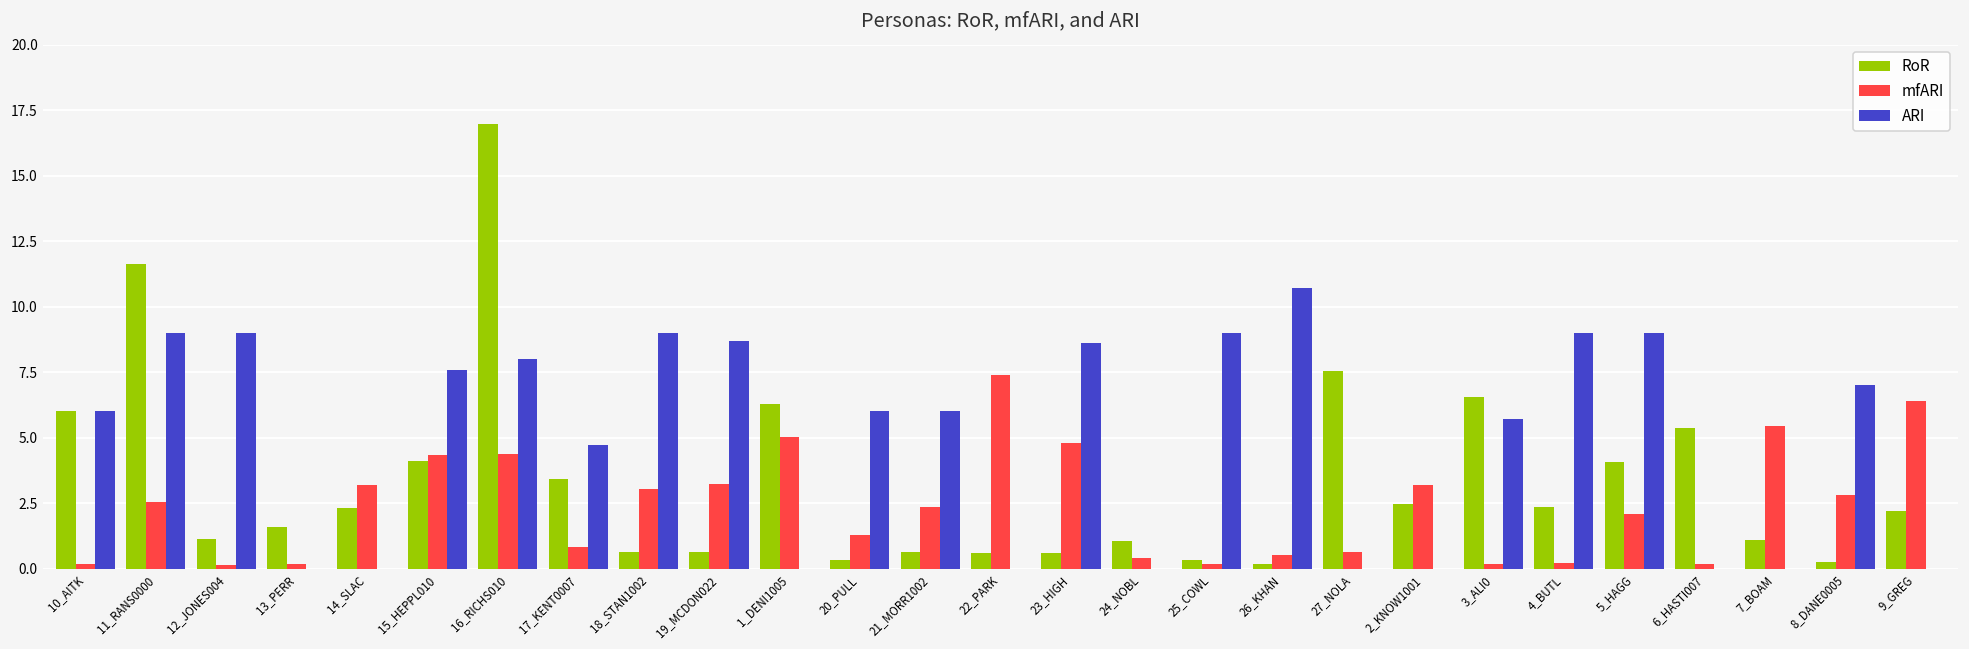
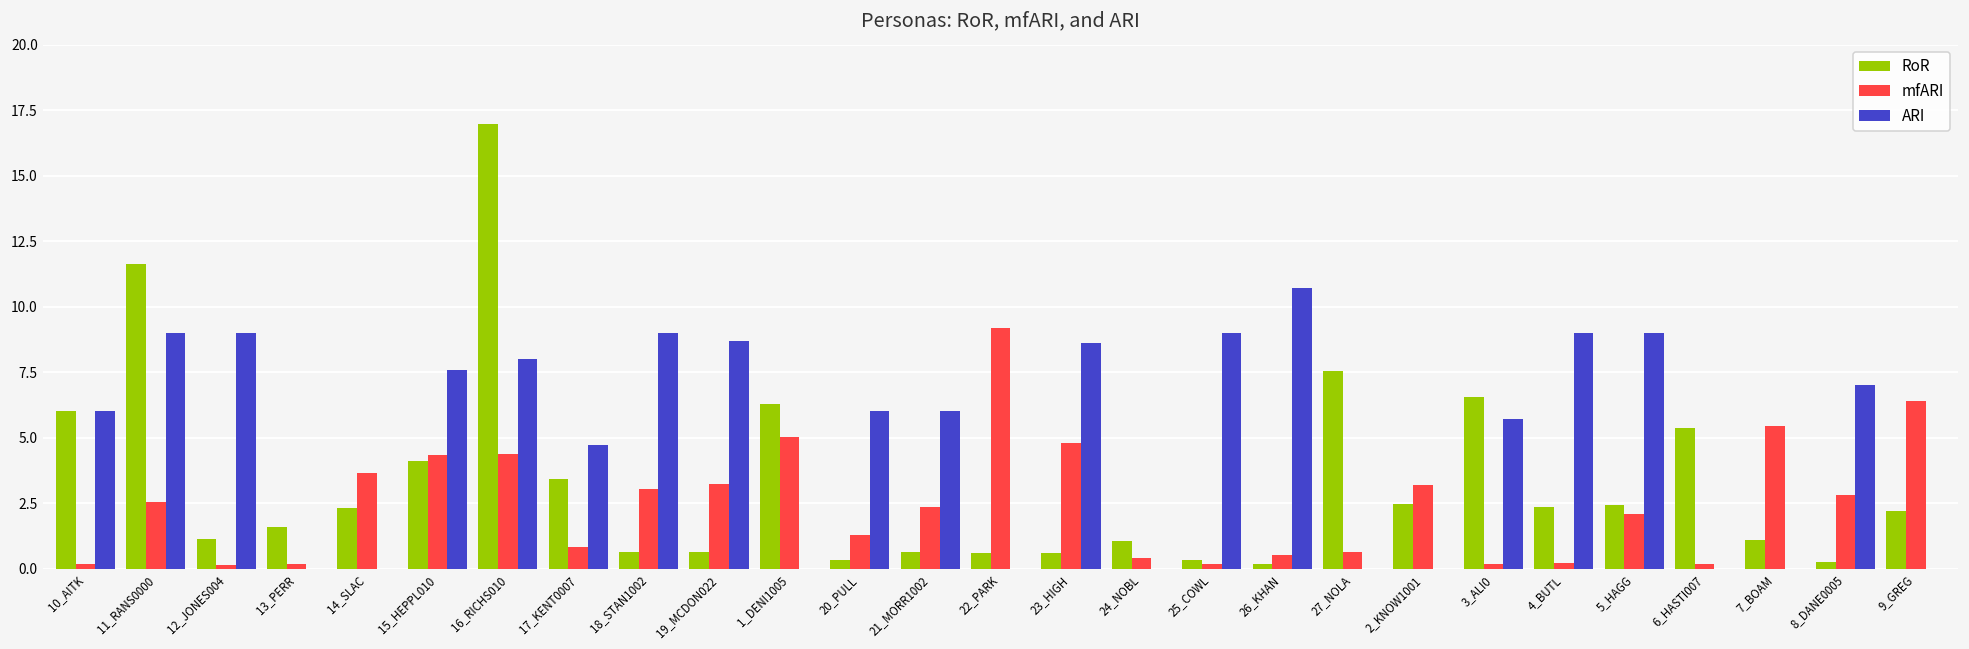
  {
    "RoR": {
      "10_AITK": 6.0,
      "11_RANS0000": 11.6,
      "12_JONES004": 1.1,
      "13_PERR": 1.6,
      "14_SLAC": 2.3,
      "15_HEPPL010": 4.1,
      "16_RICHS010": 17.0,
      "17_KENT0007": 3.4,
      "18_STAN1002": 0.6,
      "19_MCDON022": 0.6,
      "1_DENI1005": 6.3,
      "20_PULL": 0.3,
      "21_MORR1002": 0.7,
      "22_PARK": 0.6,
      "23_HIGH": 0.6,
      "24_NOBL": 1.1,
      "25_COWL": 0.3,
      "26_KHAN": 0.2,
      "27_NOLA": 7.6,
      "2_KNOW1001": 2.5,
      "3_ALI0": 6.5,
      "4_BUTL": 2.3,
-     "5_HAGG": 4.1,
+     "5_HAGG": 2.4,
      "6_HASTI007": 5.4,
      "7_BOAM": 1.1,
      "8_DANE0005": 0.3,
      "9_GREG": 2.2
    },
    "mfARI": {
      "10_AITK": 0.2,
      "11_RANS0000": 2.6,
      "12_JONES004": 0.2,
      "13_PERR": 0.2,
-     "14_SLAC": 3.2,
+     "14_SLAC": 3.7,
      "15_HEPPL010": 4.3,
      "16_RICHS010": 4.4,
      "17_KENT0007": 0.8,
      "18_STAN1002": 3.0,
      "19_MCDON022": 3.2,
      "1_DENI1005": 5.0,
      "20_PULL": 1.3,
      "21_MORR1002": 2.3,
-     "22_PARK": 7.4,
+     "22_PARK": 9.2,
      "23_HIGH": 4.8,
      "24_NOBL": 0.4,
      "25_COWL": 0.2,
      "26_KHAN": 0.5,
      "27_NOLA": 0.6,
      "2_KNOW1001": 3.2,
      "3_ALI0": 0.2,
      "4_BUTL": 0.2,
      "5_HAGG": 2.1,
      "6_HASTI007": 0.2,
      "7_BOAM": 5.5,
      "8_DANE0005": 2.8,
      "9_GREG": 6.4
    },
    "ARI": {
      "10_AITK": 6.0,
      "11_RANS0000": 9.0,
      "12_JONES004": 9.0,
      "13_PERR": 0.0,
      "14_SLAC": 0.0,
      "15_HEPPL010": 7.6,
      "16_RICHS010": 8.0,
      "17_KENT0007": 4.7,
      "18_STAN1002": 9.0,
      "19_MCDON022": 8.7,
      "1_DENI1005": 0.0,
      "20_PULL": 6.0,
      "21_MORR1002": 6.0,
      "22_PARK": 0.0,
      "23_HIGH": 8.6,
      "24_NOBL": 0.0,
      "25_COWL": 9.0,
      "26_KHAN": 10.7,
      "27_NOLA": 0.0,
      "2_KNOW1001": 0.0,
      "3_ALI0": 5.7,
      "4_BUTL": 9.0,
      "5_HAGG": 9.0,
      "6_HASTI007": 0.0,
      "7_BOAM": 0.0,
      "8_DANE0005": 7.0,
      "9_GREG": 0.0
    }
  }
